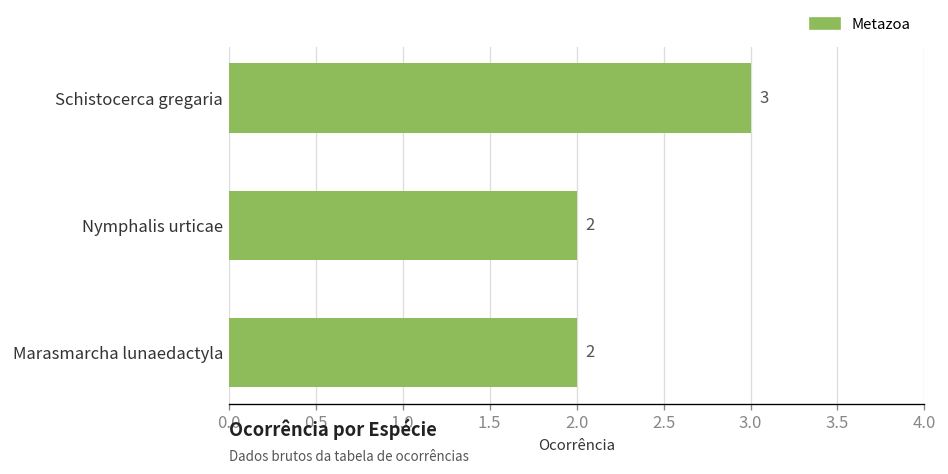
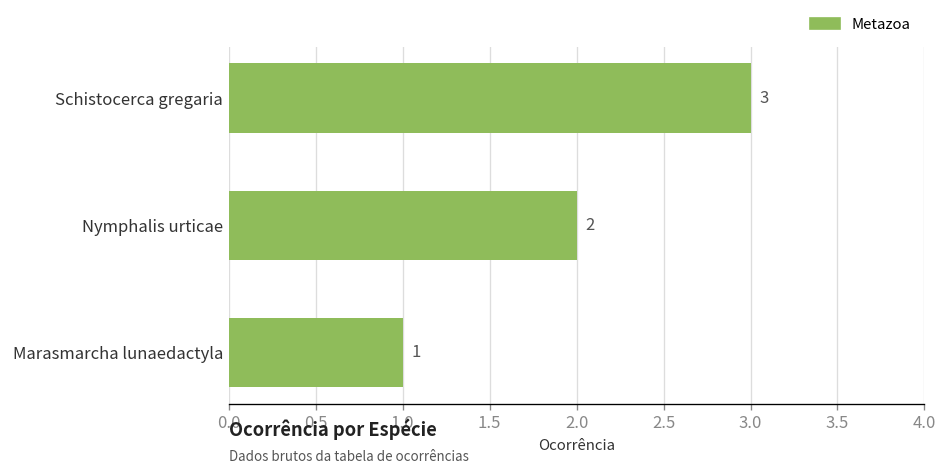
  {
    "Schistocerca gregaria": 3,
    "Nymphalis urticae": 2,
-   "Marasmarcha lunaedactyla": 2
+   "Marasmarcha lunaedactyla": 1
  }
